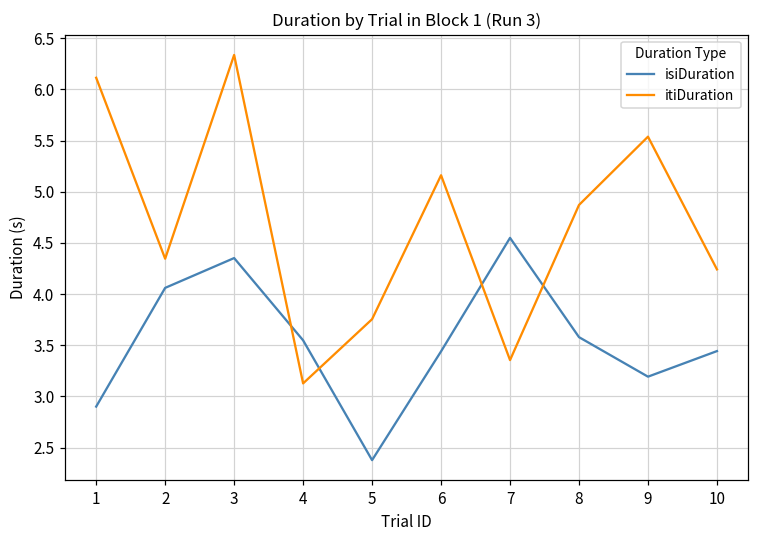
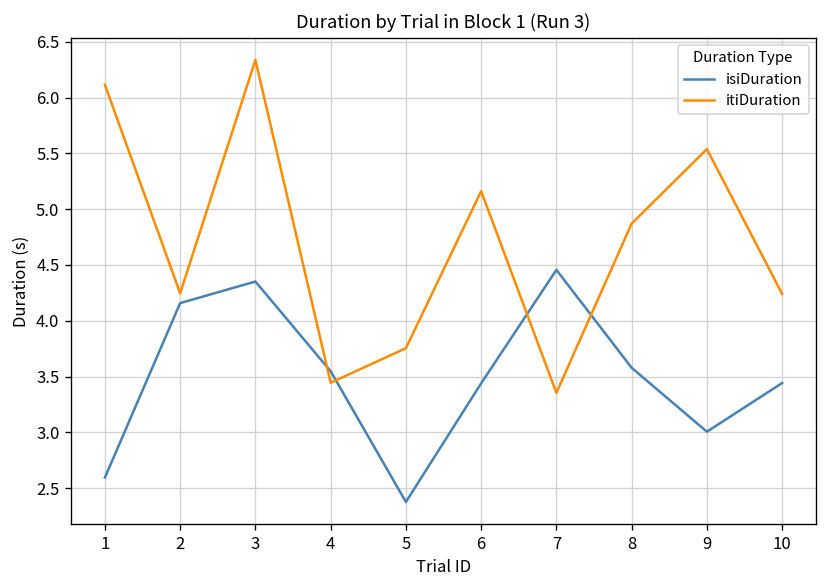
  {
    "isiDuration": {
-     "1": 2.9,
-     "2": 4.1,
+     "1": 2.6,
+     "2": 4.2,
      "3": 4.4,
      "4": 3.5,
      "5": 2.4,
      "6": 3.4,
-     "7": 4.55,
+     "7": 4.46,
      "8": 3.6,
-     "9": 3.2,
+     "9": 3.0,
      "10": 3.4
    },
    "itiDuration": {
      "1": 6.1,
-     "2": 4.3,
+     "2": 4.2,
      "3": 6.3,
-     "4": 3.1,
+     "4": 3.4,
      "5": 3.8,
      "6": 5.2,
      "7": 3.4,
      "8": 4.9,
      "9": 5.5,
      "10": 4.2
    }
  }
